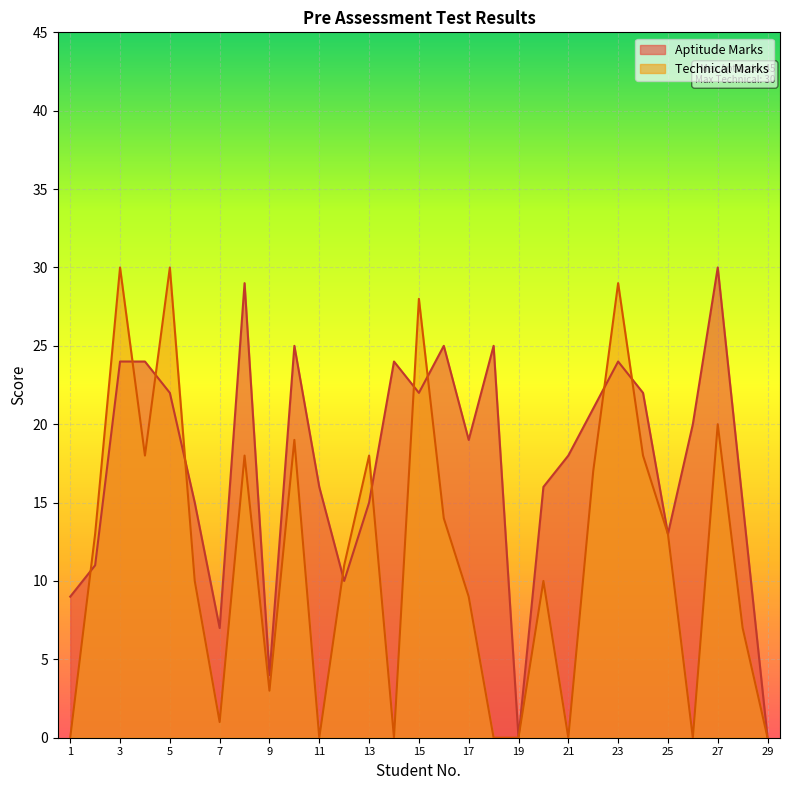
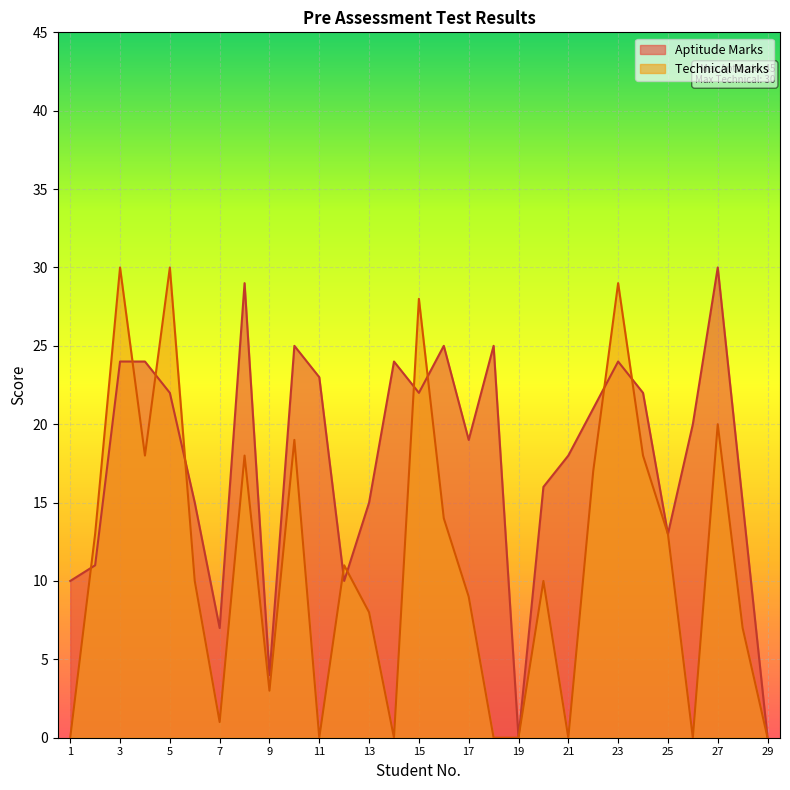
  {
    "Aptitude Marks": {
-     "1": 9,
+     "1": 10,
      "3": 24,
      "5": 22,
      "7": 7,
      "9": 4,
-     "11": 16,
+     "11": 23,
      "13": 15,
      "15": 22,
      "17": 19,
      "21": 18,
      "23": 24,
      "27": 30
    },
    "Technical Marks": {
      "1": 0,
      "3": 30,
      "5": 30,
      "7": 1,
      "9": 3,
      "11": 0,
-     "13": 18,
+     "13": 8,
      "15": 28,
      "17": 9,
      "21": 0,
      "23": 29,
      "27": 20
    }
  }
